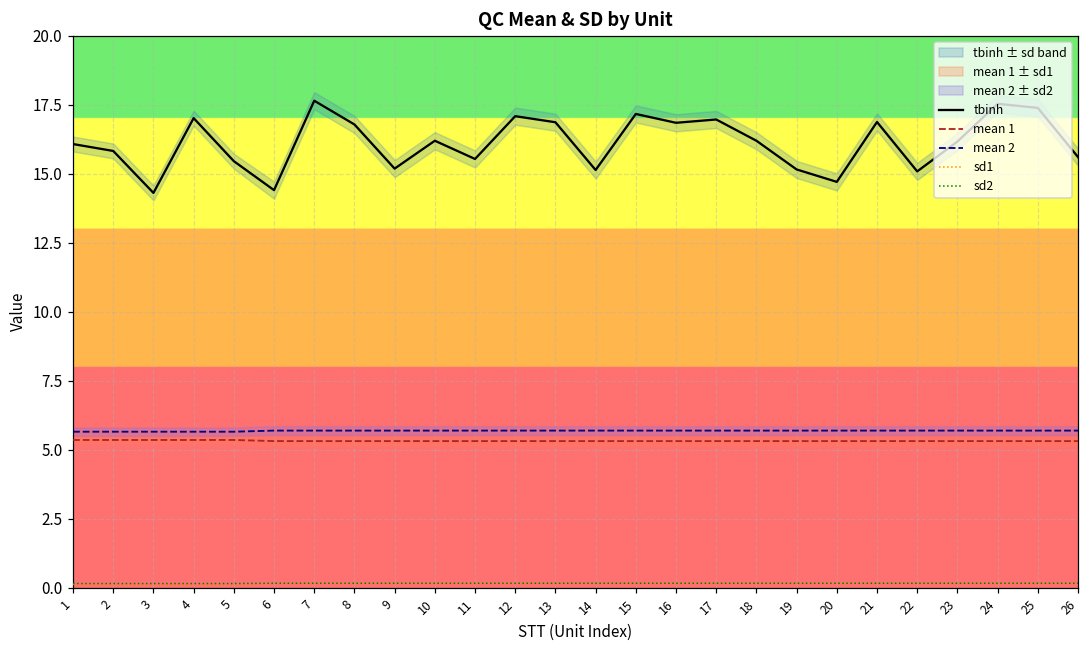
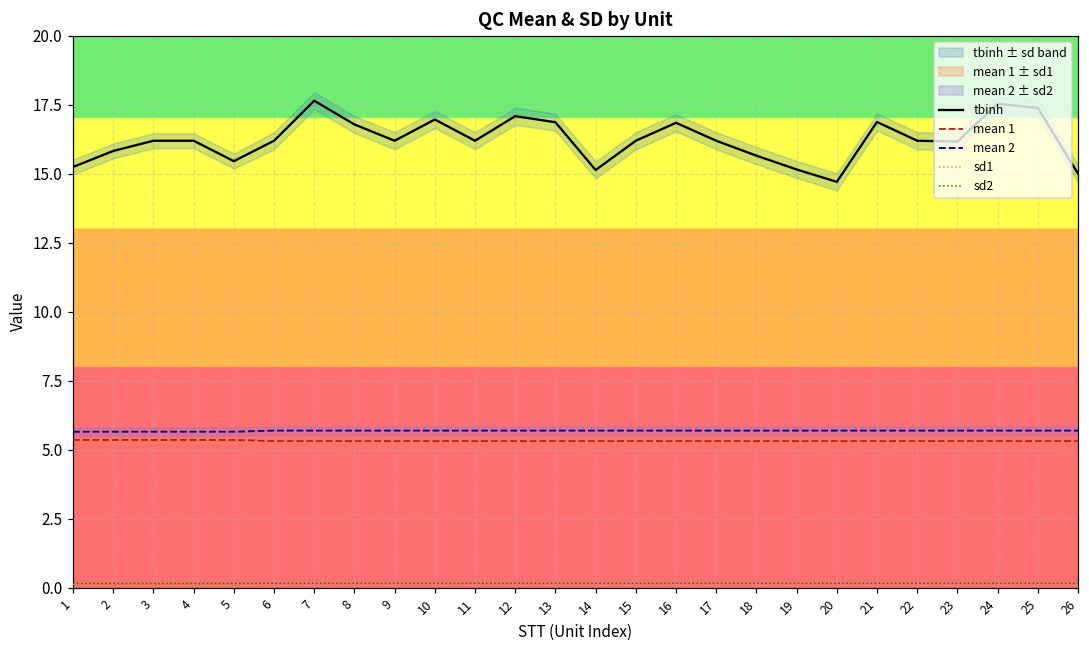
  {
    "tbinh": {
-     "1": 16.1,
+     "1": 15.2,
      "2": 15.8,
-     "3": 14.3,
-     "4": 17.0,
+     "3": 16.2,
+     "4": 16.2,
      "5": 15.5,
-     "6": 14.4,
+     "6": 16.2,
      "7": 17.6,
      "8": 16.8,
-     "9": 15.2,
-     "10": 16.2,
-     "11": 15.5,
+     "9": 16.2,
+     "10": 17.0,
+     "11": 16.2,
      "12": 17.1,
      "13": 16.9,
      "14": 15.1,
-     "15": 17.2,
+     "15": 16.2,
      "16": 16.8,
-     "17": 17.0,
-     "18": 16.2,
+     "17": 16.2,
+     "18": 15.7,
      "19": 15.2,
      "20": 14.7,
      "21": 16.9,
-     "22": 15.1,
-     "26": 15.6
+     "22": 16.2,
+     "26": 15.0
    },
    "mean 1": {
      "1": 5.4,
      "2": 5.4,
      "3": 5.4,
      "4": 5.4,
      "5": 5.4,
      "6": 5.3,
      "7": 5.3,
      "8": 5.3,
      "9": 5.3,
      "10": 5.3,
      "11": 5.3,
      "12": 5.3,
      "13": 5.3,
      "14": 5.3,
      "15": 5.3,
      "16": 5.3,
      "17": 5.3,
      "18": 5.3,
      "19": 5.3,
      "20": 5.3,
      "21": 5.3,
      "22": 5.3,
      "23": 5.3,
      "24": 5.3,
      "25": 5.3,
      "26": 5.3
    },
    "mean 2": {
      "1": 5.7,
      "2": 5.7,
      "3": 5.7,
      "4": 5.7,
      "5": 5.7,
      "6": 5.7,
      "7": 5.7,
      "8": 5.7,
      "9": 5.7,
      "10": 5.7,
      "11": 5.7,
      "12": 5.7,
      "13": 5.7,
      "14": 5.7,
      "15": 5.7,
      "16": 5.7,
      "17": 5.7,
      "18": 5.7,
      "19": 5.7,
      "20": 5.7,
      "21": 5.7,
      "22": 5.7,
      "23": 5.7,
      "24": 5.7,
      "25": 5.7,
      "26": 5.7
    }
  }
